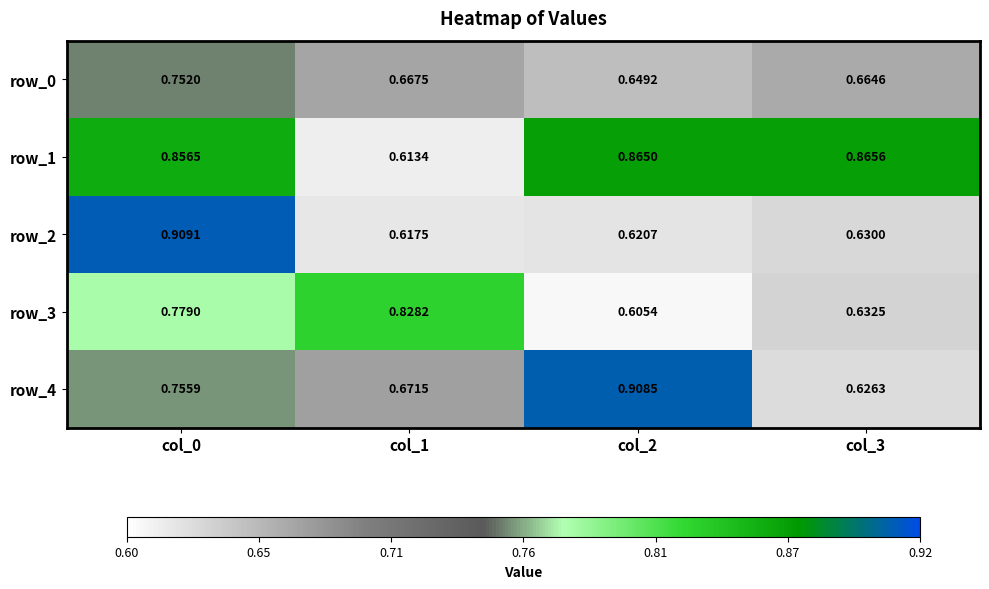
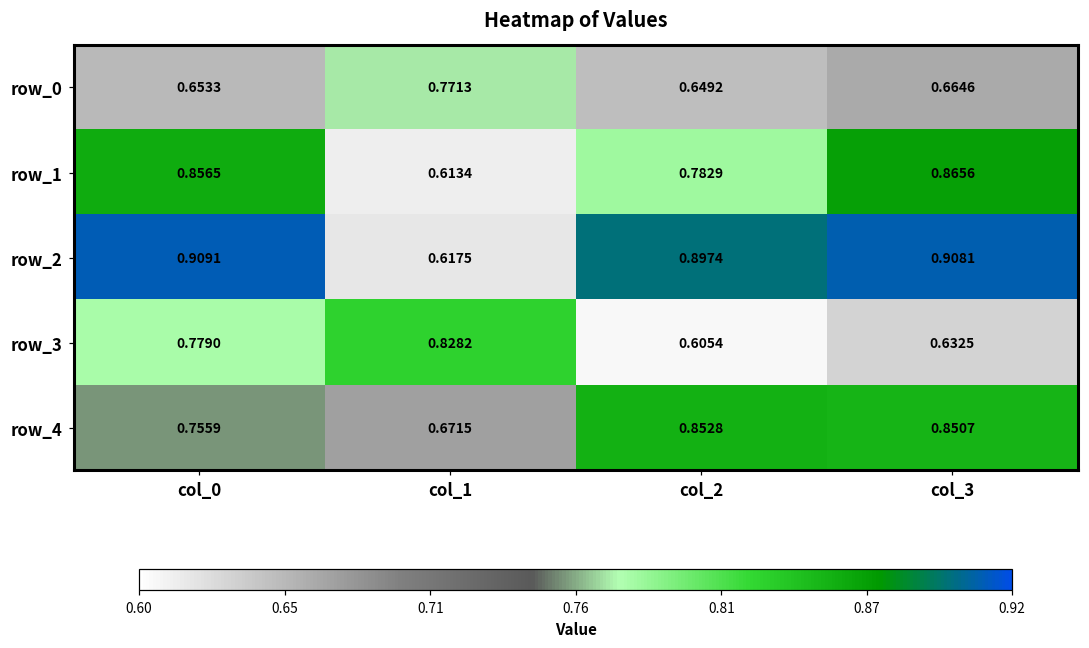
  {
    "row_0": {
-     "col_0": 0.7520,
-     "col_1": 0.6675,
+     "col_0": 0.6533,
+     "col_1": 0.7713,
      "col_2": 0.6492,
      "col_3": 0.6646
    },
    "row_1": {
      "col_0": 0.8565,
      "col_1": 0.6134,
-     "col_2": 0.8650,
+     "col_2": 0.7829,
      "col_3": 0.8656
    },
    "row_2": {
      "col_0": 0.9091,
      "col_1": 0.6175,
-     "col_2": 0.6207,
-     "col_3": 0.6300
+     "col_2": 0.8974,
+     "col_3": 0.9081
    },
    "row_3": {
      "col_0": 0.7790,
      "col_1": 0.8282,
      "col_2": 0.6054,
      "col_3": 0.6325
    },
    "row_4": {
      "col_0": 0.7559,
      "col_1": 0.6715,
-     "col_2": 0.9085,
-     "col_3": 0.6263
+     "col_2": 0.8528,
+     "col_3": 0.8507
    }
  }
